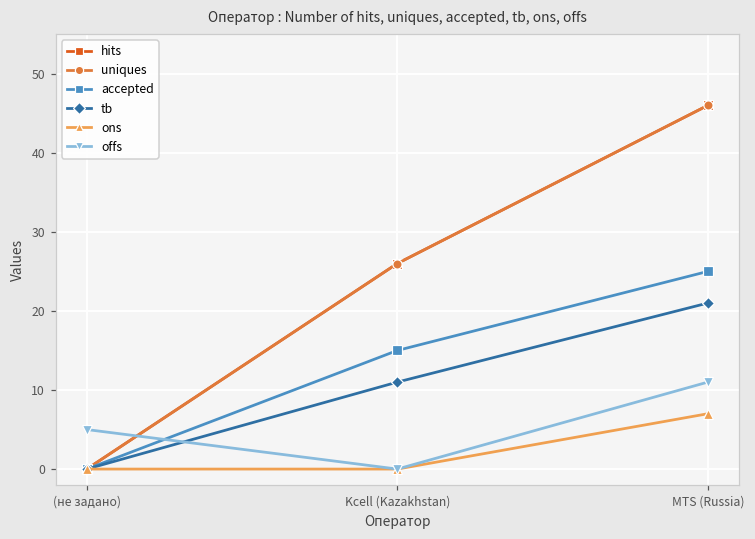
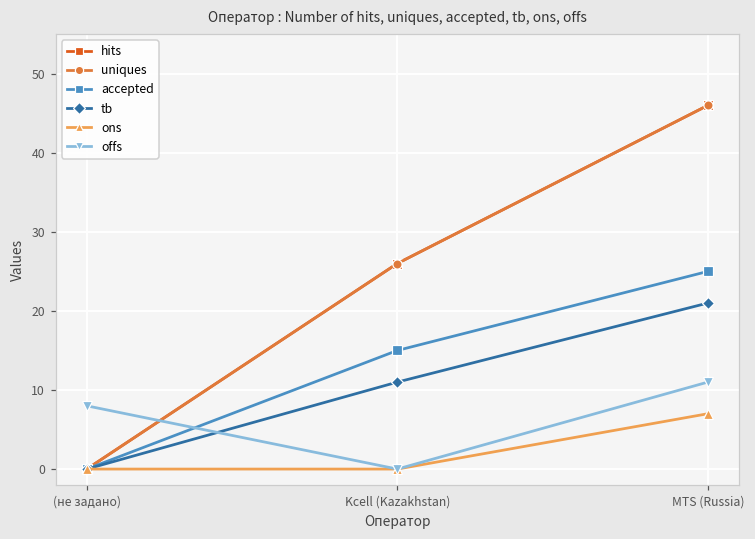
  {
    "offs": {
-     "(не задано)": 5,
+     "(не задано)": 8,
      "MTS (Russia)": 11
    }
  }
